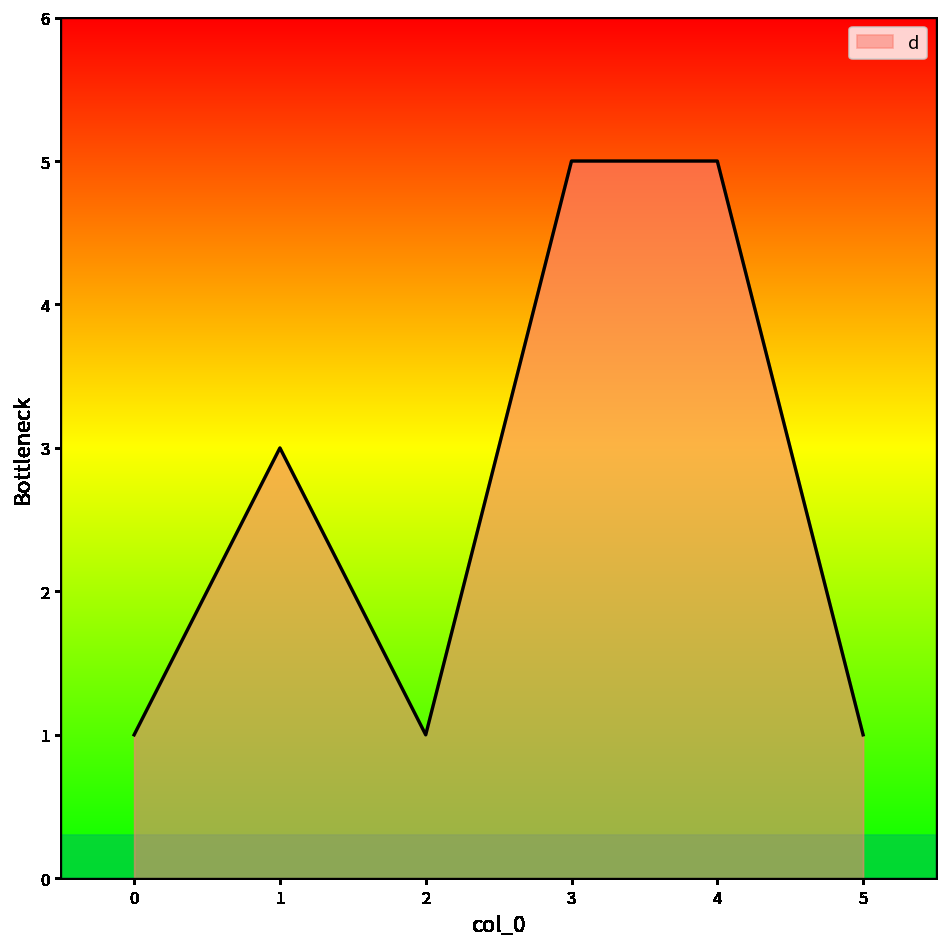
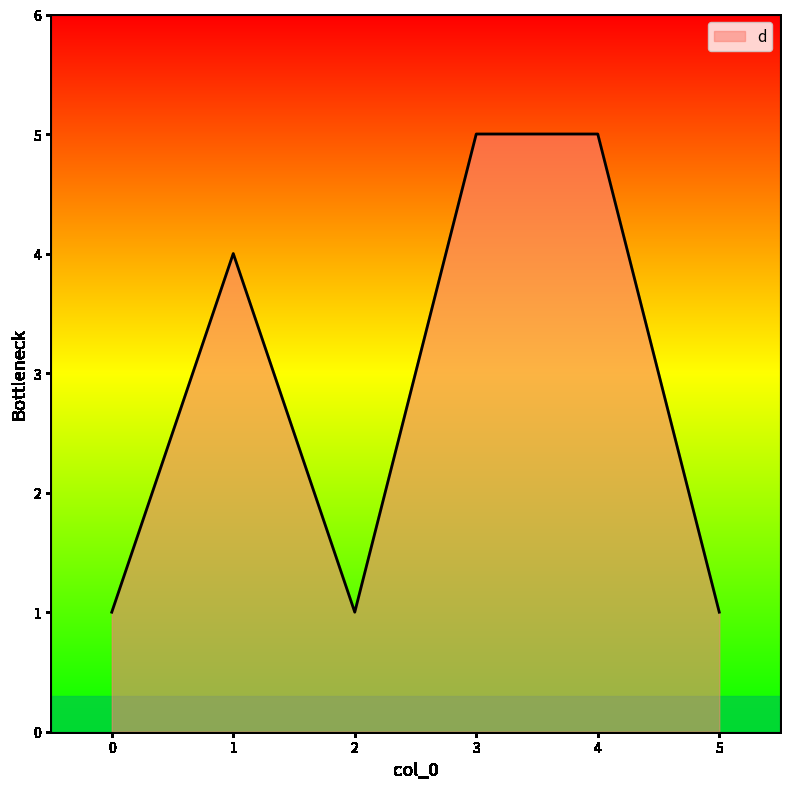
  {
    "0": 1,
-   "1": 3,
+   "1": 4,
    "2": 1,
    "3": 5,
    "4": 5,
    "5": 1
  }
